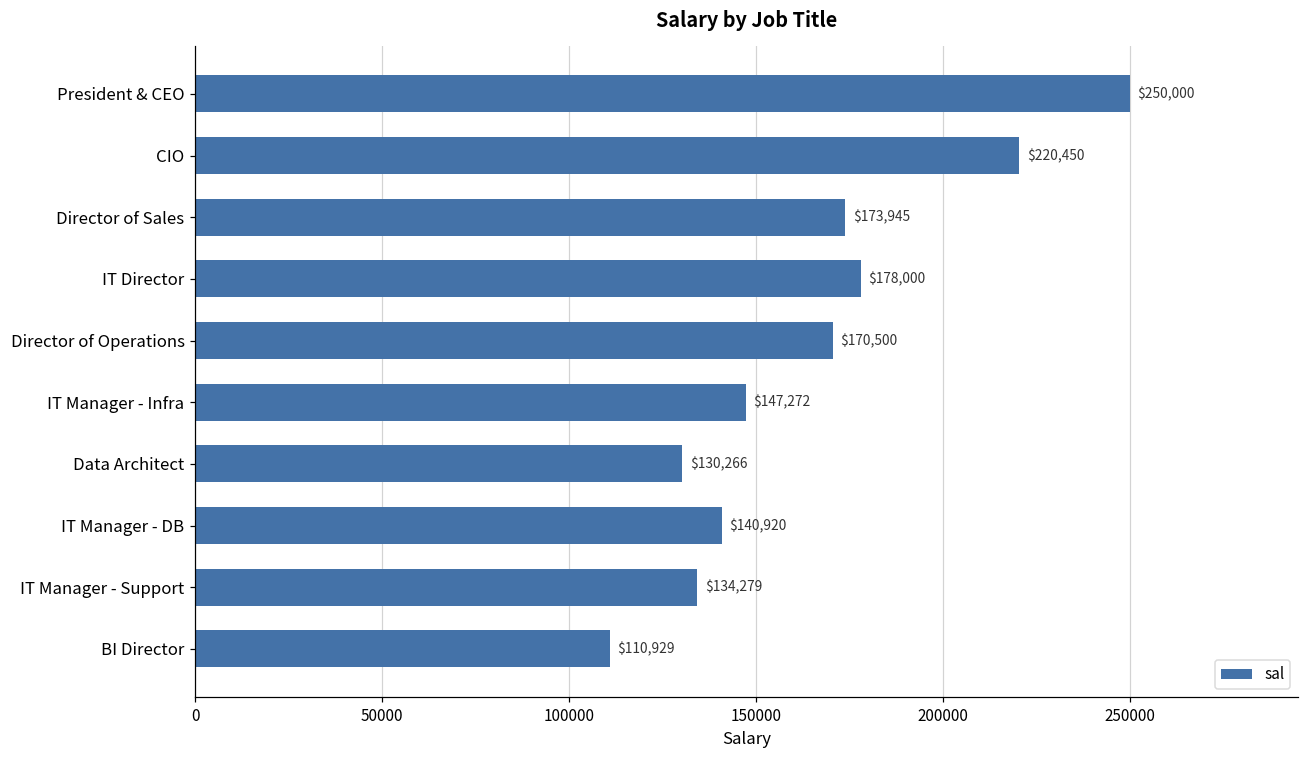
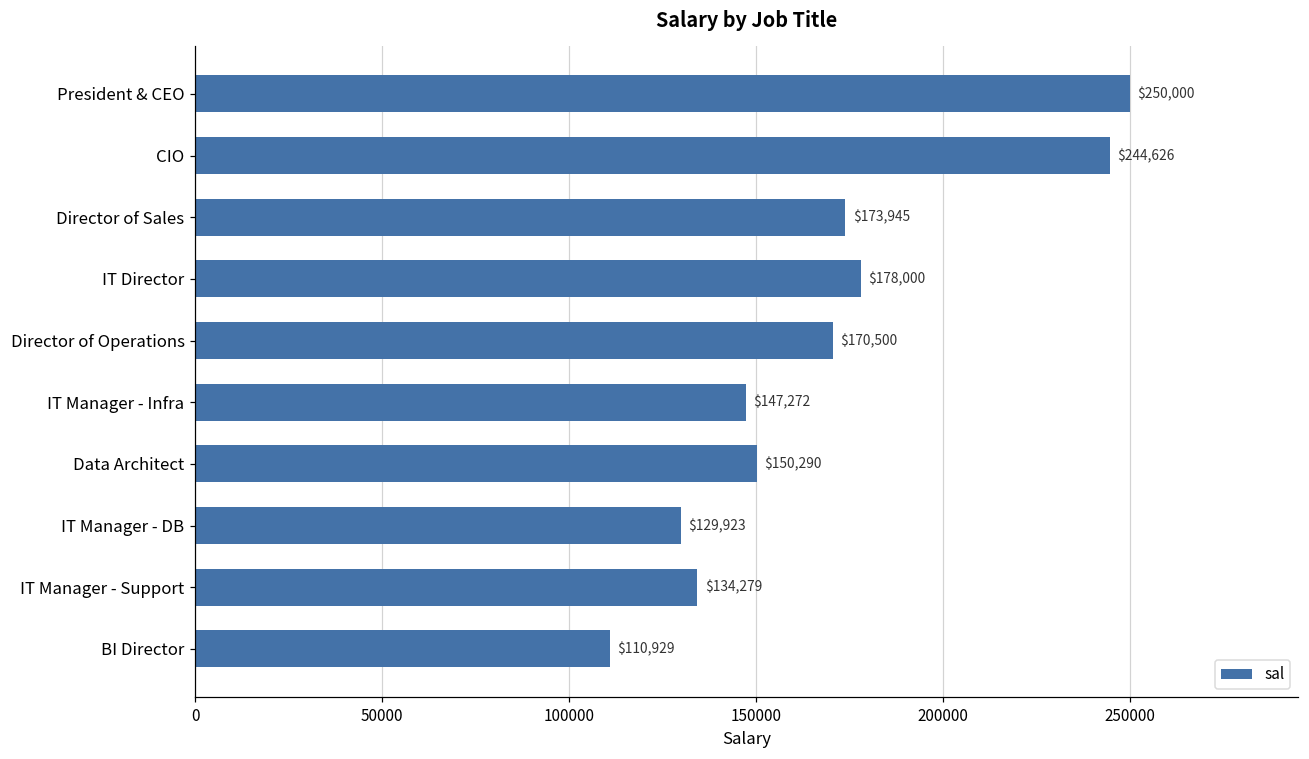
  {
    "President & CEO": "$250,000",
-   "CIO": "$220,450",
+   "CIO": "$244,626",
    "Director of Sales": "$173,945",
    "IT Director": "$178,000",
    "Director of Operations": "$170,500",
    "IT Manager - Infra": "$147,272",
-   "Data Architect": "$130,266",
-   "IT Manager - DB": "$140,920",
+   "Data Architect": "$150,290",
+   "IT Manager - DB": "$129,923",
    "IT Manager - Support": "$134,279",
    "BI Director": "$110,929"
  }
